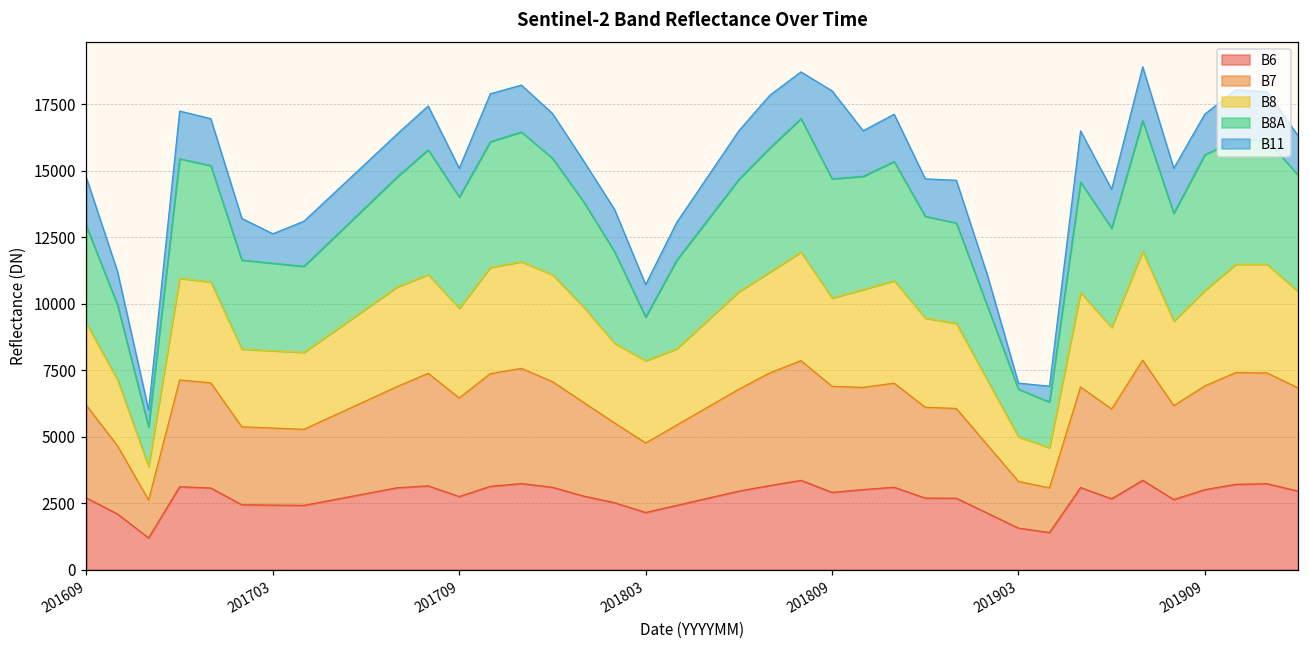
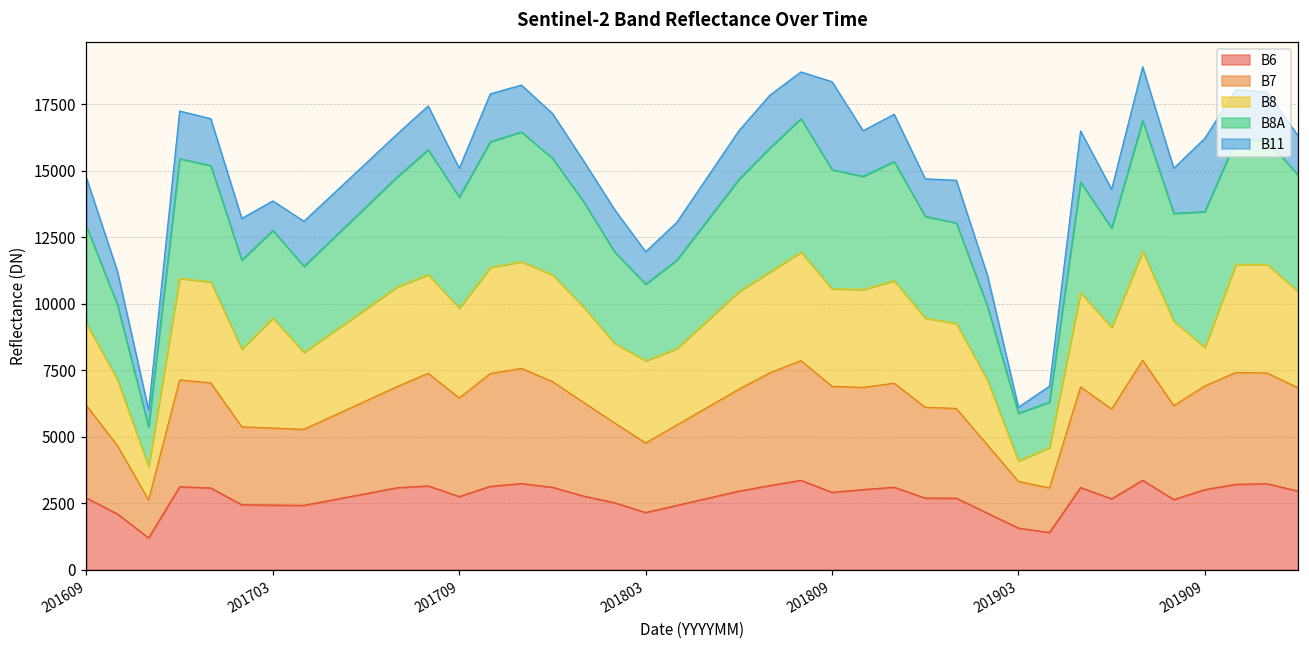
  {
    "B8": {
      "201609": 3100,
-     "201703": 2900,
+     "201703": 4100,
      "201709": 3400,
      "201803": 3100,
-     "201809": 3300,
-     "201903": 1700,
-     "201909": 3600
+     "201809": 3700,
+     "201903": 800,
+     "201909": 1500
    },
    "B8A": {
      "201609": 3700,
      "201703": 3300,
      "201709": 4200,
-     "201803": 1600,
+     "201803": 2900,
      "201809": 4500,
      "201903": 1800,
      "201909": 5100
    },
    "B11": {
      "201609": 1800,
      "201703": 1100,
      "201709": 1100,
      "201803": 1200,
      "201809": 3300,
      "201903": 200,
-     "201909": 1500
+     "201909": 2800
    }
  }
